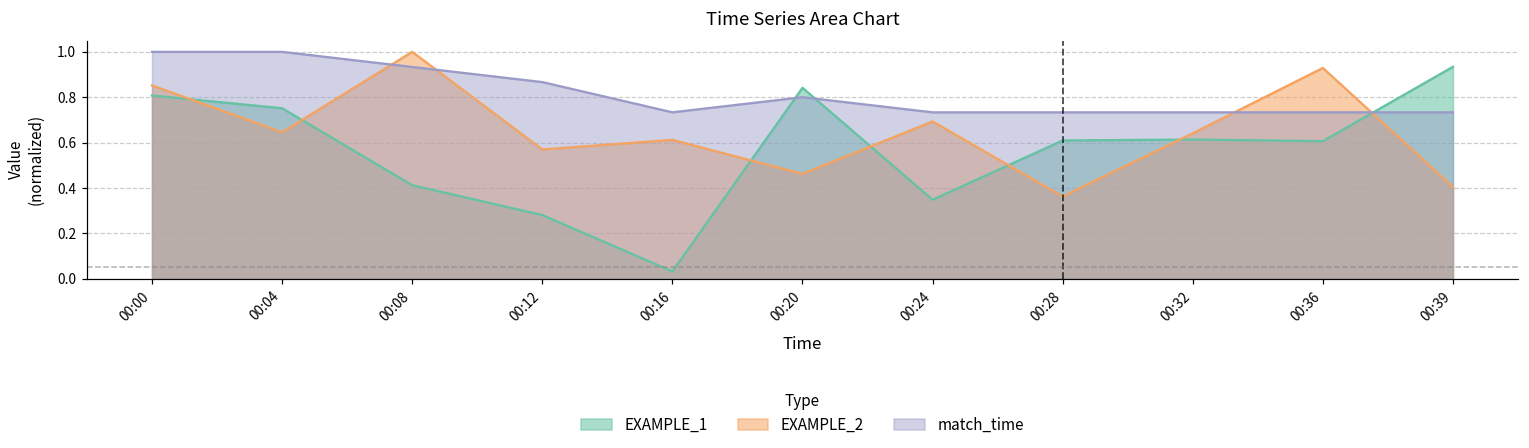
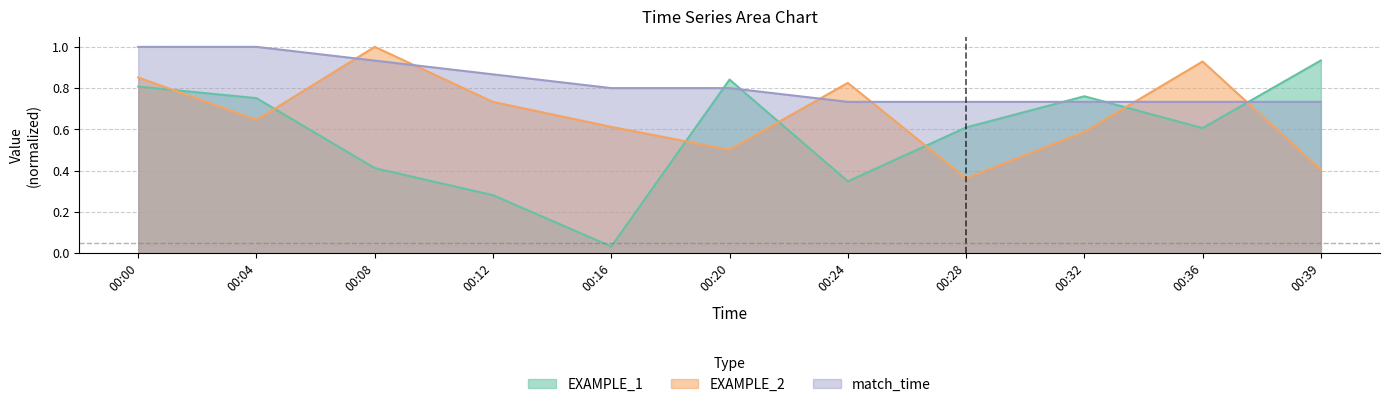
  {
    "EXAMPLE_1": {
      "00:00": 0.81,
      "00:04": 0.75,
      "00:08": 0.41,
      "00:12": 0.28,
      "00:16": 0.03,
      "00:20": 0.84,
      "00:24": 0.35,
      "00:28": 0.61,
-     "00:32": 0.61,
+     "00:32": 0.76,
      "00:36": 0.61,
      "00:39": 0.93
    },
    "EXAMPLE_2": {
      "00:00": 0.85,
      "00:04": 0.65,
      "00:08": 1.00,
-     "00:12": 0.57,
+     "00:12": 0.73,
      "00:16": 0.61,
-     "00:20": 0.46,
-     "00:24": 0.69,
+     "00:20": 0.50,
+     "00:24": 0.83,
      "00:28": 0.36,
-     "00:32": 0.64,
+     "00:32": 0.59,
      "00:36": 0.93,
      "00:39": 0.40
    },
    "match_time": {
      "00:00": 1.00,
      "00:04": 1.00,
      "00:08": 0.93,
      "00:12": 0.87,
-     "00:16": 0.73,
+     "00:16": 0.80,
      "00:20": 0.80,
      "00:24": 0.73,
      "00:28": 0.73,
      "00:32": 0.73,
      "00:36": 0.73,
      "00:39": 0.73
    }
  }
